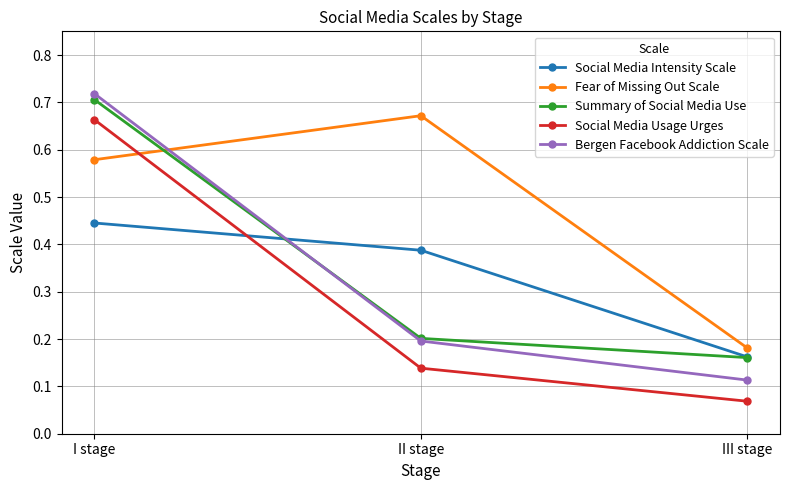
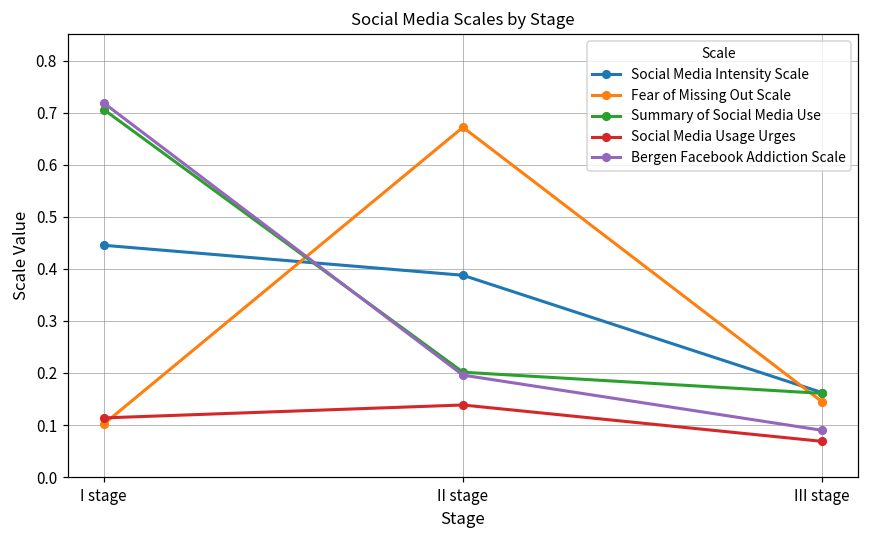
  {
    "Social Media Intensity Scale": {
      "I stage": 0.45,
      "II stage": 0.39
    },
    "Fear of Missing Out Scale": {
-     "I stage": 0.58,
+     "I stage": 0.10,
      "II stage": 0.67,
-     "III stage": 0.18
+     "III stage": 0.14
    },
    "Summary of Social Media Use": {
      "I stage": 0.71,
      "II stage": 0.20
    },
    "Social Media Usage Urges": {
-     "I stage": 0.66,
+     "I stage": 0.11,
      "II stage": 0.14,
      "III stage": 0.07
    },
    "Bergen Facebook Addiction Scale": {
      "I stage": 0.72,
      "II stage": 0.20,
-     "III stage": 0.11
+     "III stage": 0.09
    }
  }
